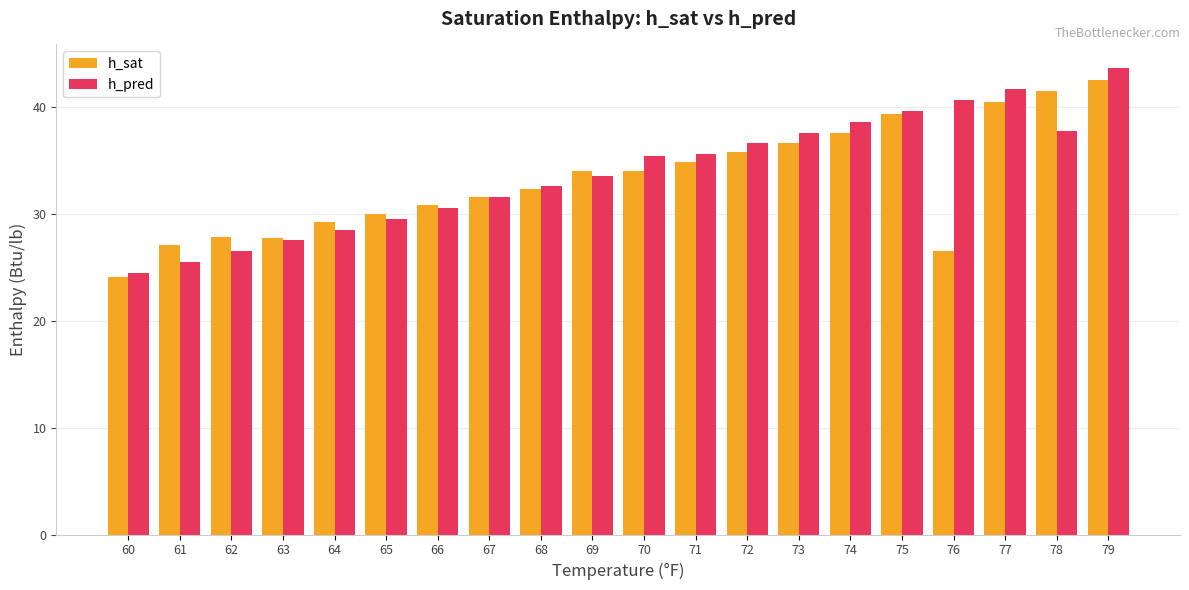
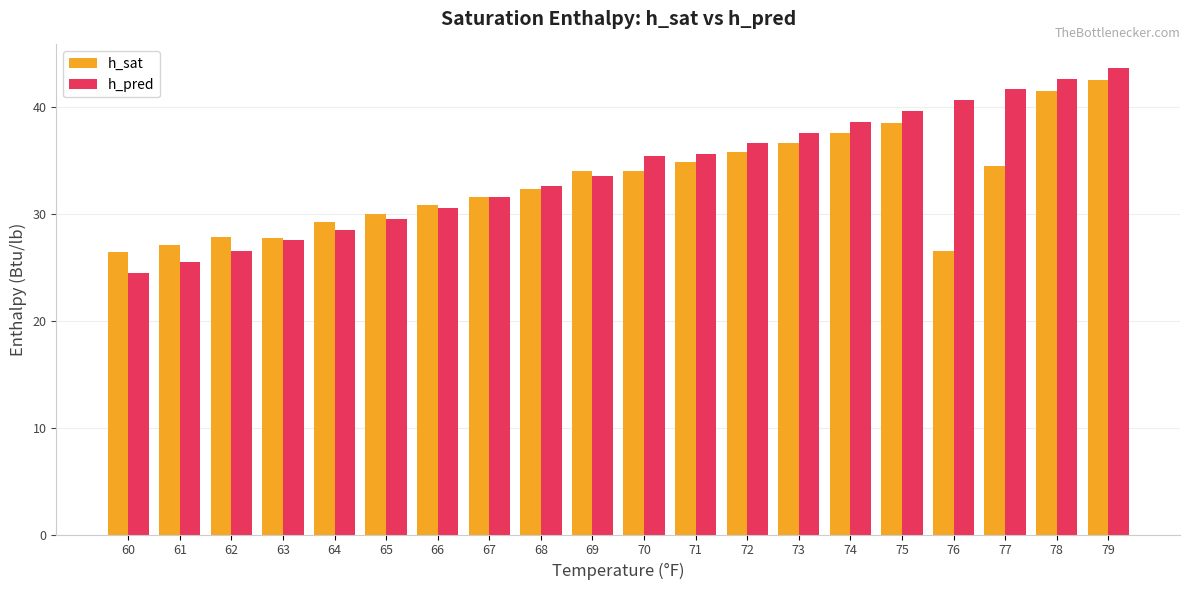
  {
    "h_sat": {
-     "60": 24.1,
+     "60": 26.4,
      "61": 27.1,
      "62": 27.8,
      "63": 27.7,
      "64": 29.3,
      "65": 30.0,
      "66": 30.8,
      "67": 31.6,
      "68": 32.4,
      "69": 34.0,
      "70": 34.0,
      "71": 34.9,
      "72": 35.8,
      "73": 36.7,
      "74": 37.6,
-     "75": 39.3,
+     "75": 38.5,
      "76": 26.5,
-     "77": 40.5,
+     "77": 34.5,
      "78": 41.5,
      "79": 42.5
    },
    "h_pred": {
      "60": 24.5,
      "61": 25.5,
      "62": 26.5,
      "63": 27.5,
      "64": 28.5,
      "65": 29.5,
      "66": 30.5,
      "67": 31.5,
      "68": 32.6,
      "69": 33.6,
      "70": 35.4,
      "71": 35.6,
      "72": 36.6,
      "73": 37.6,
      "74": 38.6,
      "75": 39.6,
      "76": 40.6,
      "77": 41.6,
-     "78": 37.8,
+     "78": 42.6,
      "79": 43.7
    }
  }
